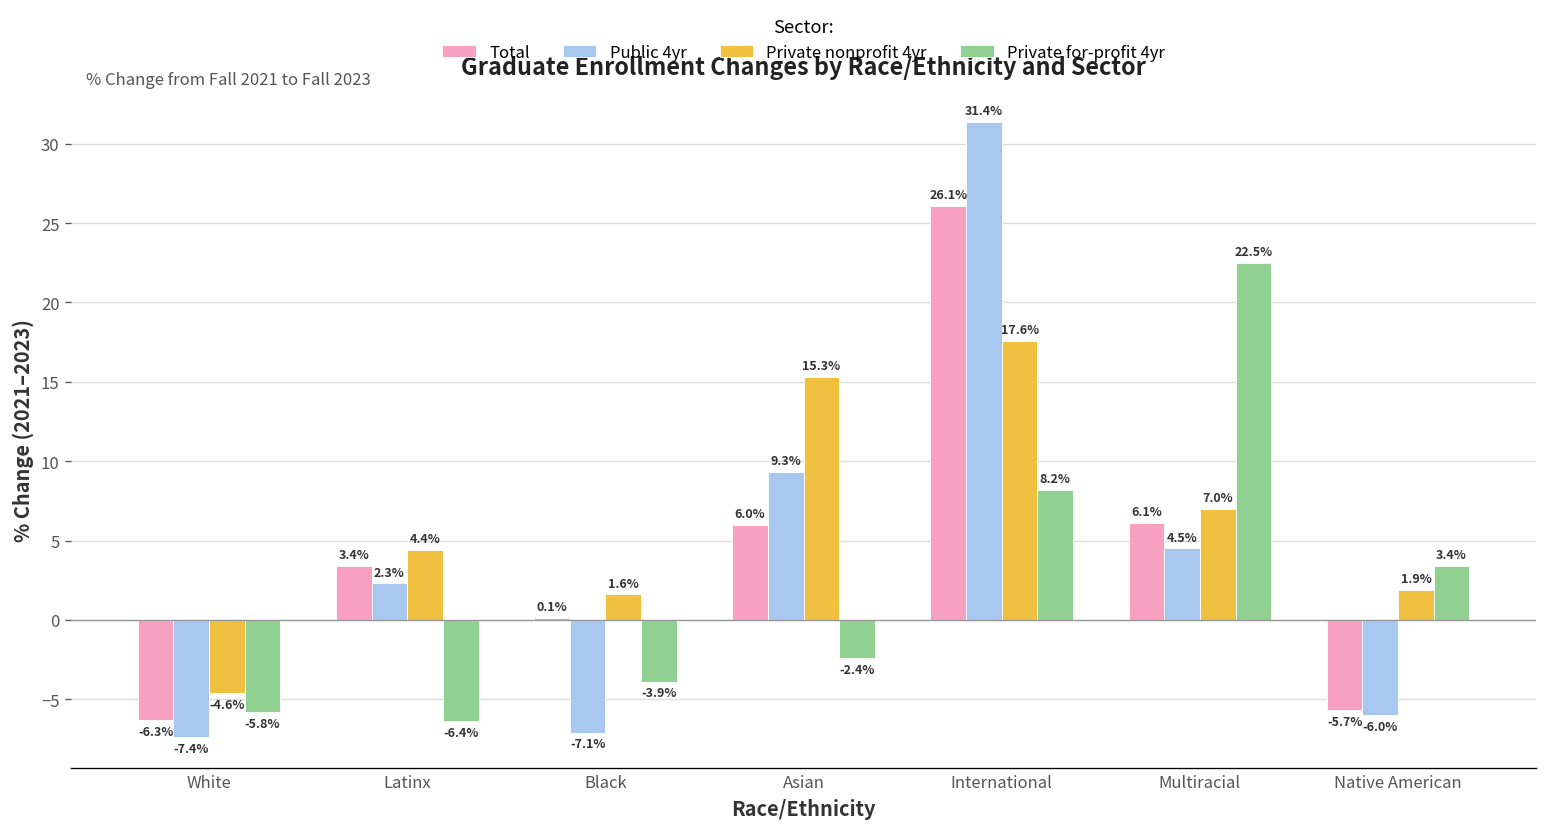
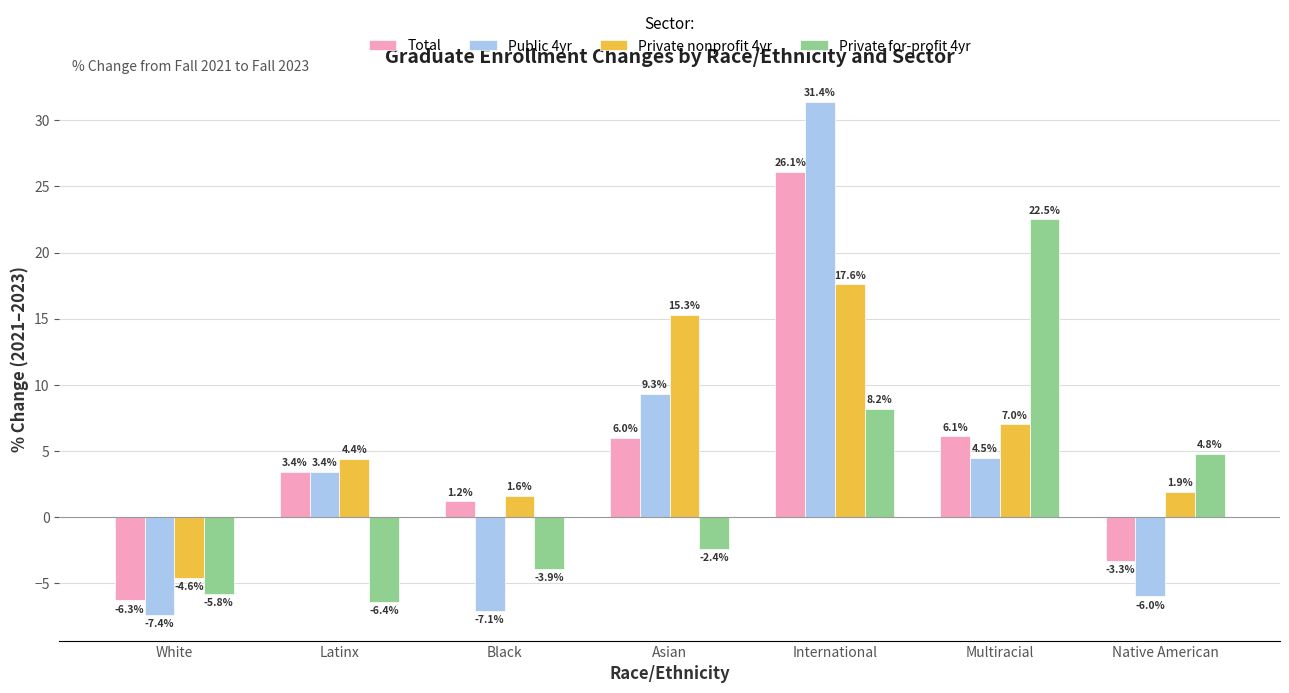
  {
    "Total": {
      "White": "-6.3%",
      "Latinx": "3.4%",
-     "Black": "0.1%",
+     "Black": "1.2%",
      "Asian": "6.0%",
      "International": "26.1%",
      "Multiracial": "6.1%",
-     "Native American": "-5.7%"
+     "Native American": "-3.3%"
    },
    "Public 4yr": {
      "White": "-7.4%",
-     "Latinx": "2.3%",
+     "Latinx": "3.4%",
      "Black": "-7.1%",
      "Asian": "9.3%",
      "International": "31.4%",
      "Multiracial": "4.5%",
      "Native American": "-6.0%"
    },
    "Private nonprofit 4yr": {
      "White": "-4.6%",
      "Latinx": "4.4%",
      "Black": "1.6%",
      "Asian": "15.3%",
      "International": "17.6%",
      "Multiracial": "7.0%",
      "Native American": "1.9%"
    },
    "Private for-profit 4yr": {
      "White": "-5.8%",
      "Latinx": "-6.4%",
      "Black": "-3.9%",
      "Asian": "-2.4%",
      "International": "8.2%",
      "Multiracial": "22.5%",
-     "Native American": "3.4%"
+     "Native American": "4.8%"
    }
  }
